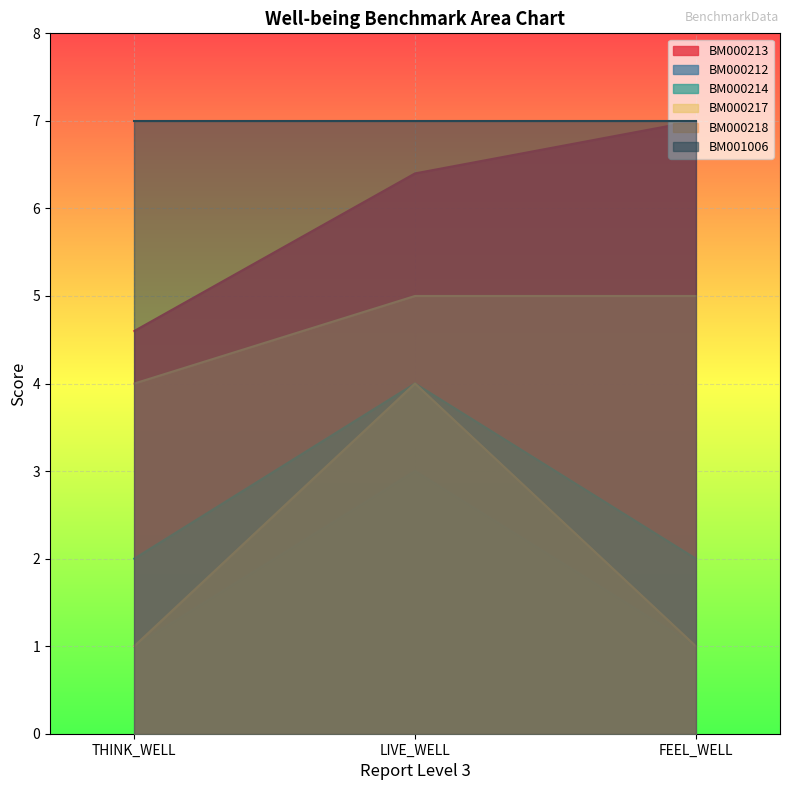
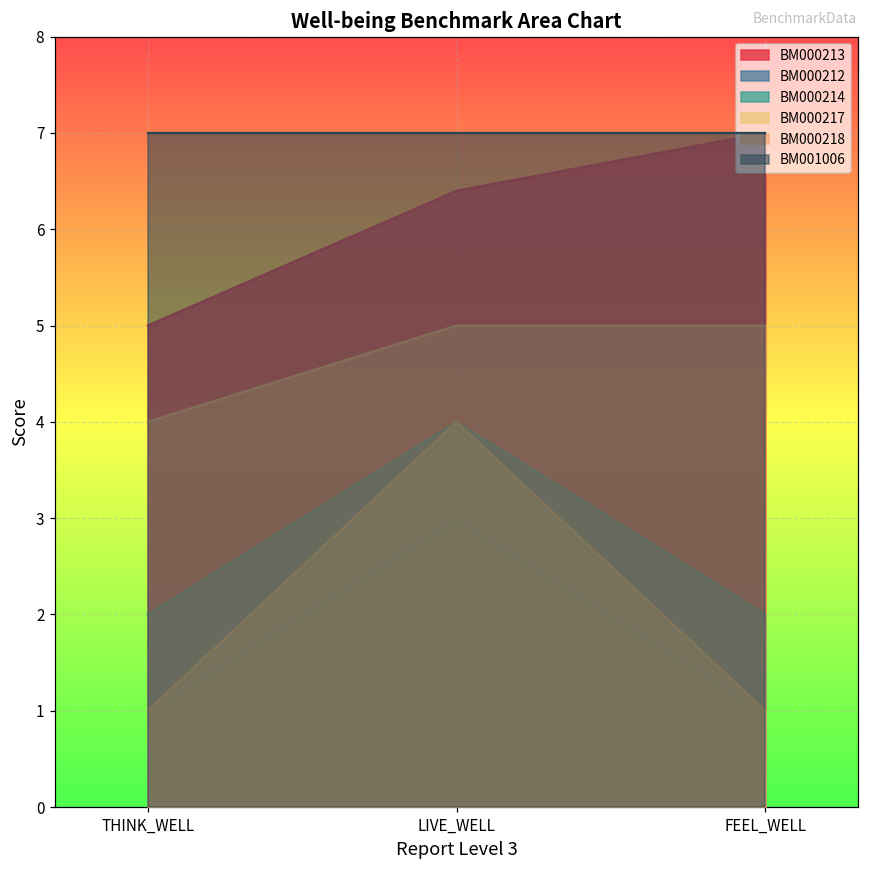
  {
    "BM000213": {
-     "THINK_WELL": 4.6,
+     "THINK_WELL": 5.0,
      "LIVE_WELL": 6.4
    }
  }
